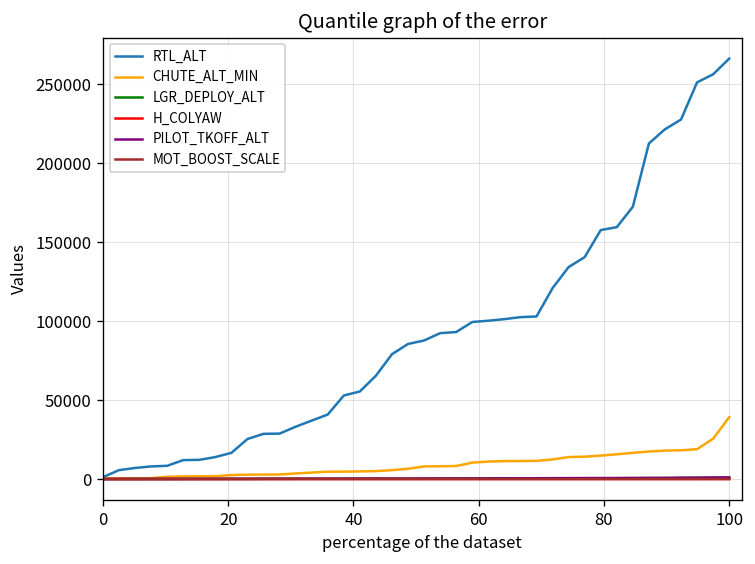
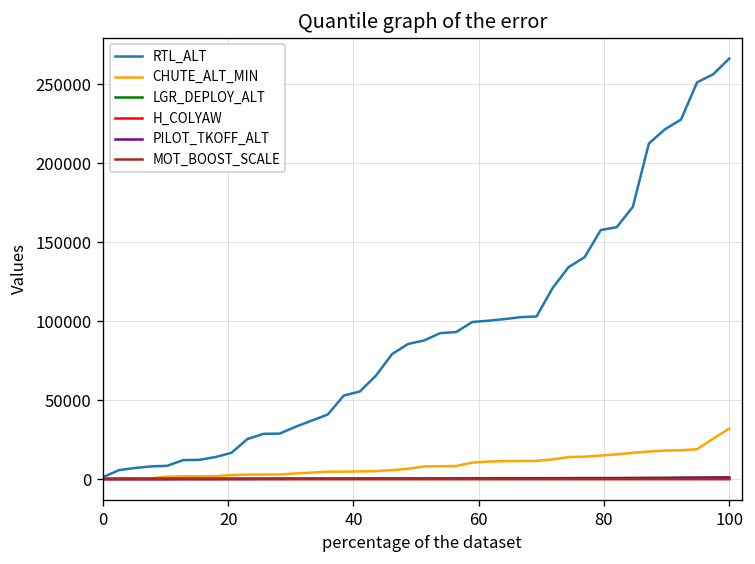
  {
    "RTL_ALT": {
      "100": 266000
    },
    "CHUTE_ALT_MIN": {
-     "100": 39000
+     "100": 32000
    }
  }
